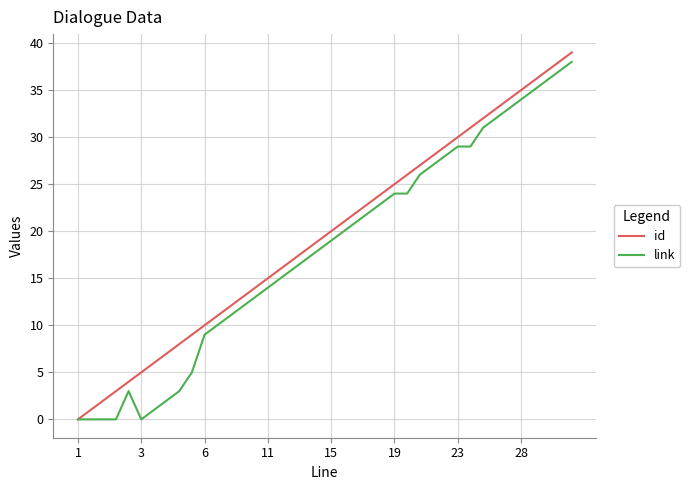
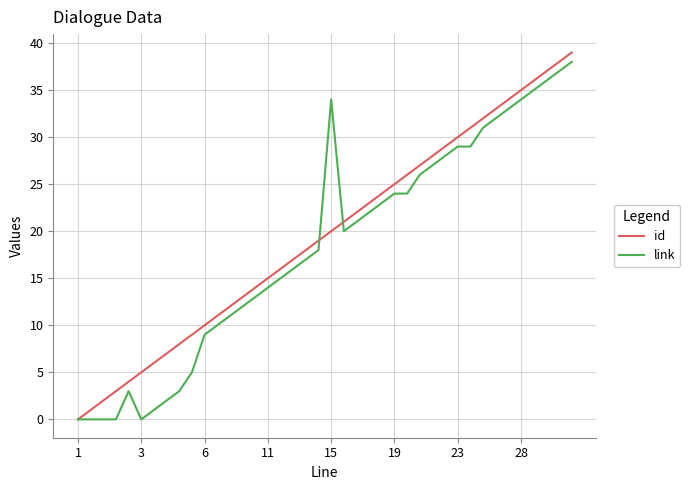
  {
    "id": {
      "15": 20
    },
    "link": {
-     "15": 19
+     "15": 34
    }
  }
